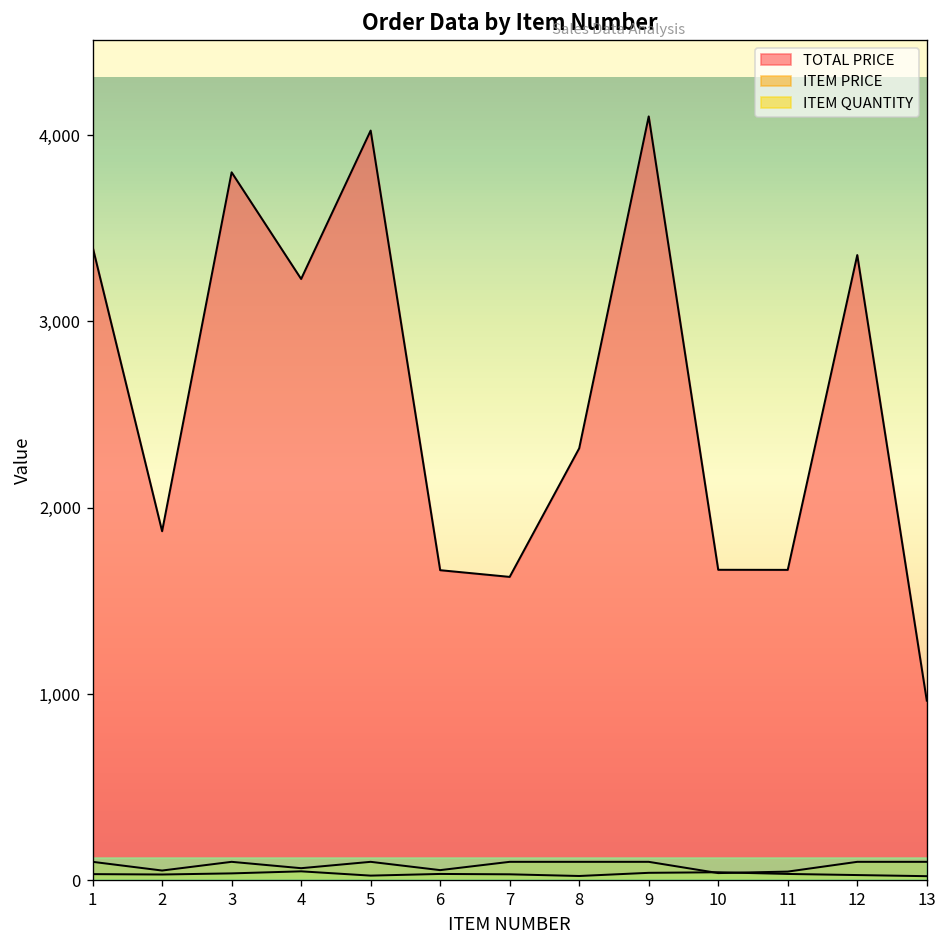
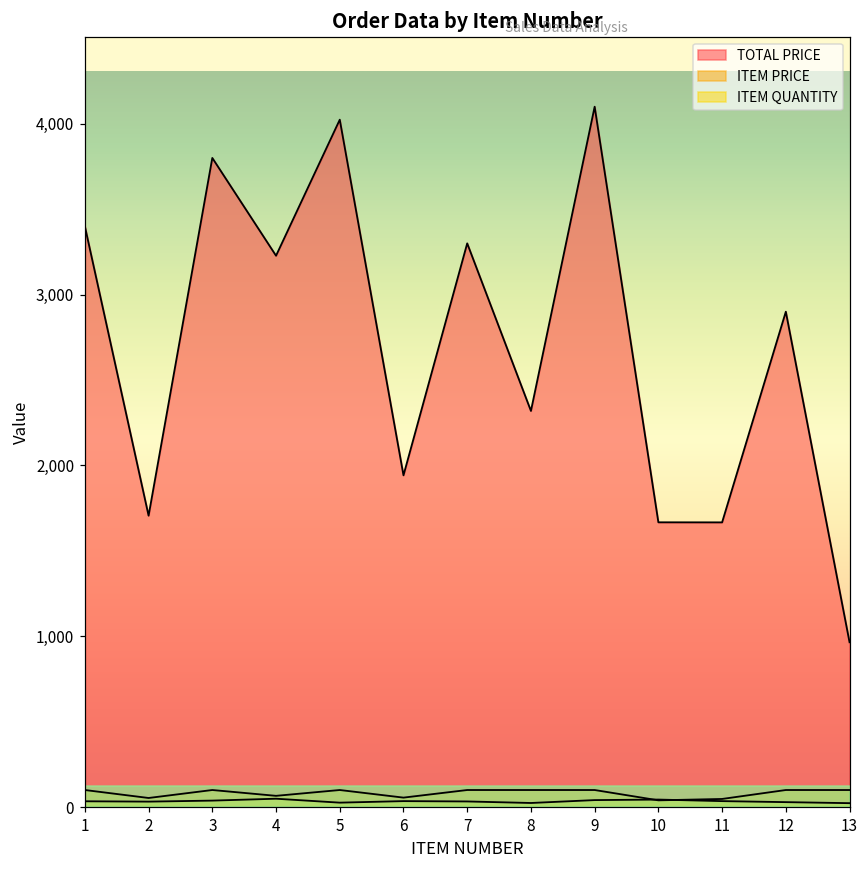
  {
    "TOTAL PRICE": {
      "1": "3,400",
-     "2": "1,870",
+     "2": "1,710",
      "3": "3,800",
      "4": "3,230",
      "5": "4,020",
-     "6": "1,660",
-     "7": "1,630",
+     "6": "1,940",
+     "7": "3,300",
      "8": "2,320",
      "9": "4,100",
      "10": "1,670",
      "11": "1,670",
-     "12": "3,360",
+     "12": "2,900",
      "13": "970"
    }
  }
